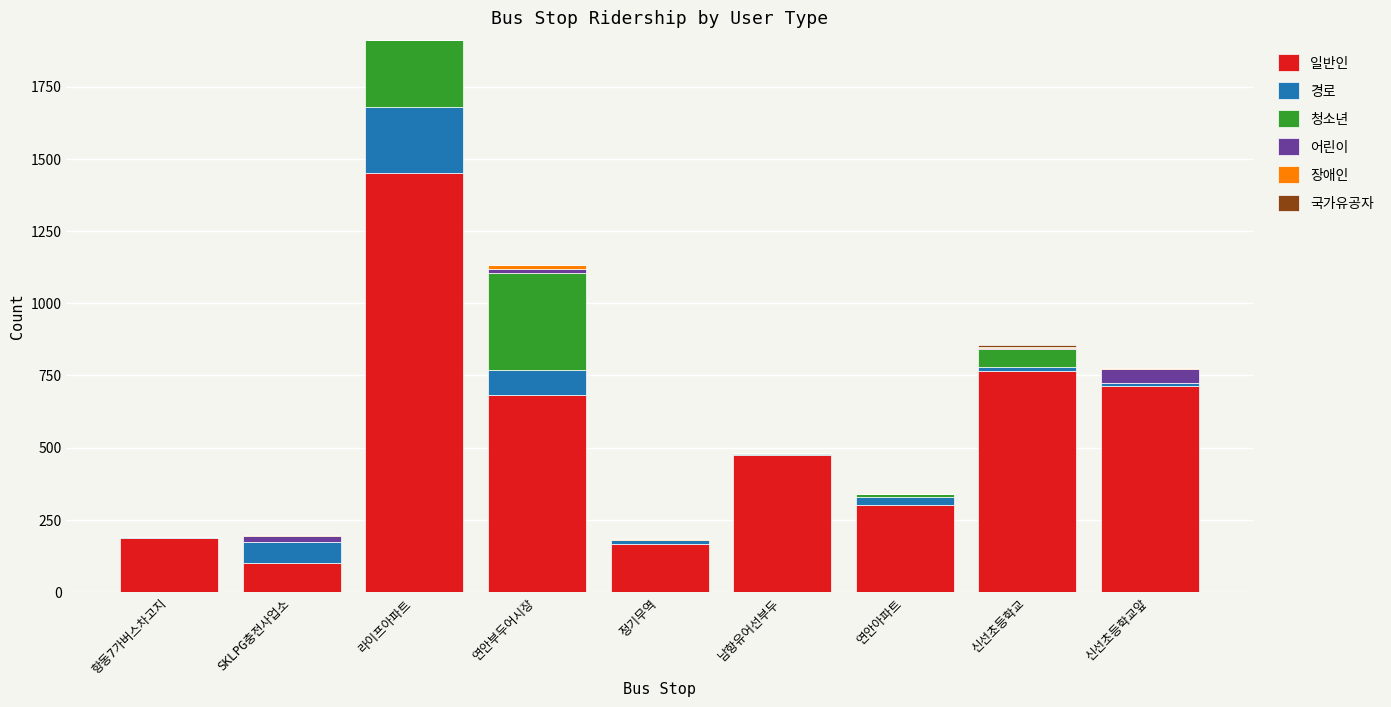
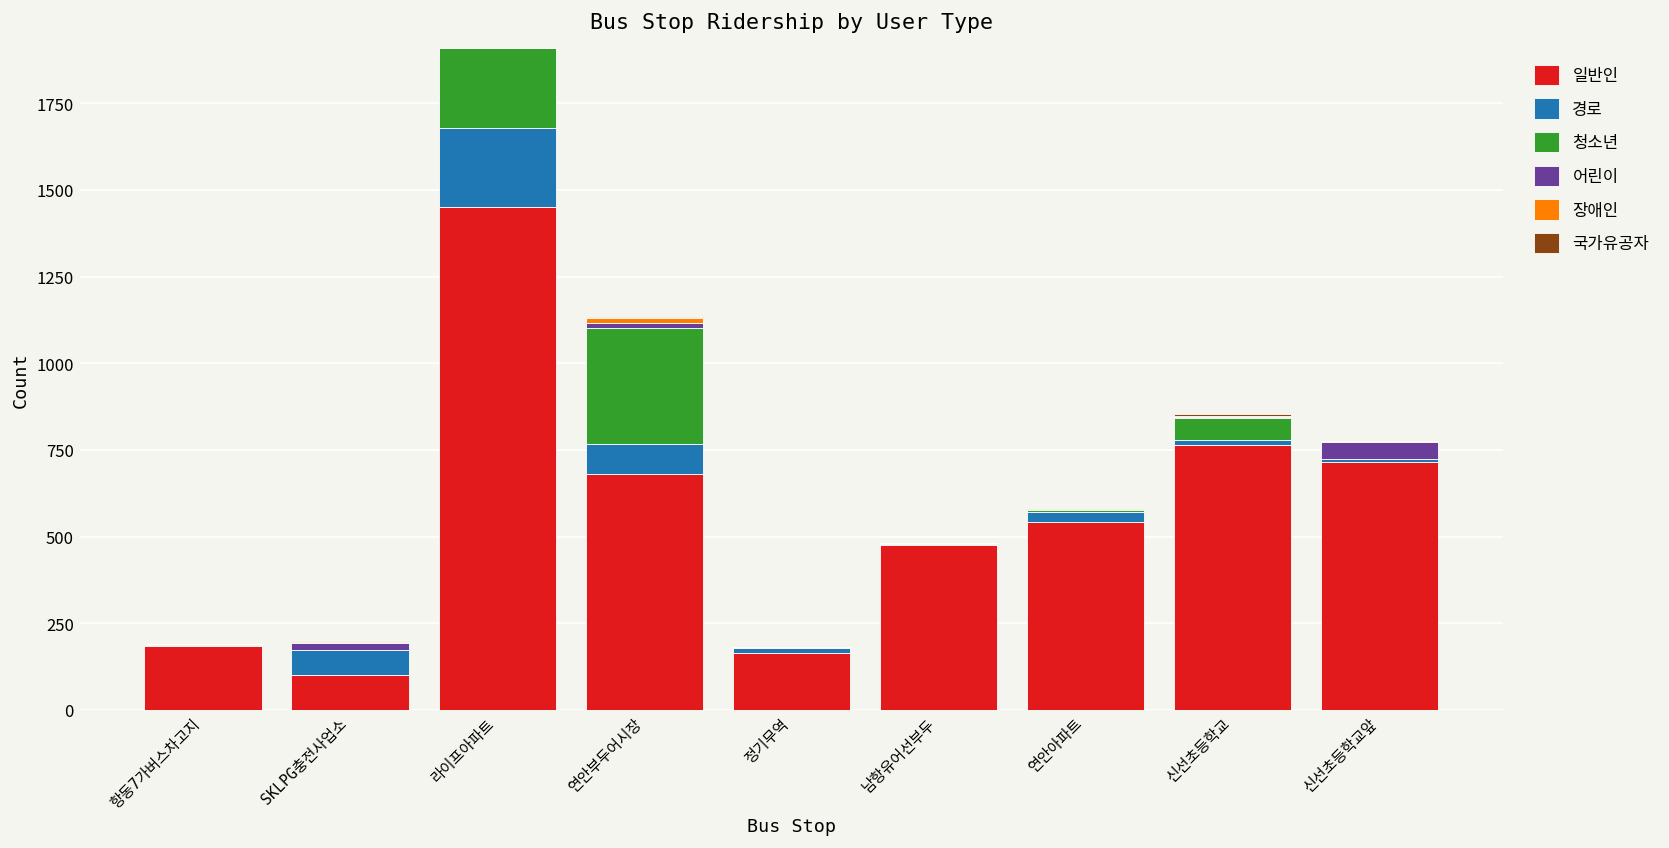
  {
    "일반인": {
      "항동7가버스차고지": 190,
      "SKLPG충전사업소": 100,
      "라이프아파트": 1450,
      "연안부두어시장": 680,
      "정기무역": 170,
      "남항유어선부두": 480,
-     "연안아파트": 300,
+     "연안아파트": 540,
      "신선초등학교": 760,
      "신선초등학교앞": 720
    },
    "경로": {
      "SKLPG충전사업소": 70,
      "라이프아파트": 230,
      "연안부두어시장": 90,
      "정기무역": 10,
      "연안아파트": 30,
      "신선초등학교": 10,
      "신선초등학교앞": 10
    },
    "청소년": {
      "SKLPG충전사업소": 0,
      "라이프아파트": 230,
      "연안부두어시장": 340,
      "정기무역": 0,
      "신선초등학교": 70,
      "신선초등학교앞": 0
    },
    "어린이": {
      "항동7가버스차고지": 0,
      "SKLPG충전사업소": 20,
      "라이프아파트": 0,
      "연안부두어시장": 20,
      "정기무역": 0,
      "남항유어선부두": 0,
      "연안아파트": 0,
      "신선초등학교앞": 50
    },
    "장애인": {
      "항동7가버스차고지": 0,
      "라이프아파트": 0,
      "연안부두어시장": 10,
      "연안아파트": 0
    },
    "국가유공자": {
      "항동7가버스차고지": 0,
      "라이프아파트": 0,
      "정기무역": 0,
      "신선초등학교앞": 0
    }
  }
